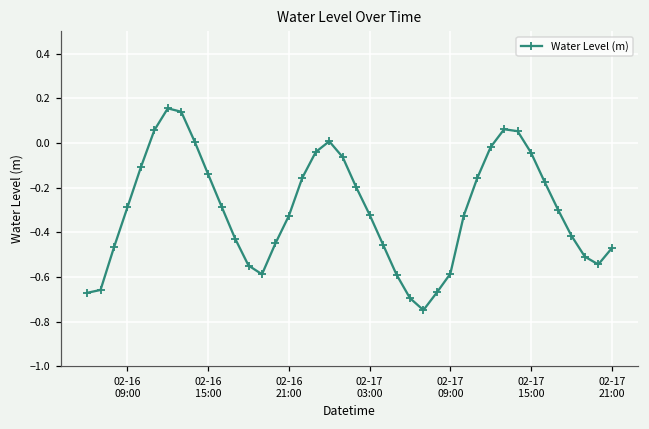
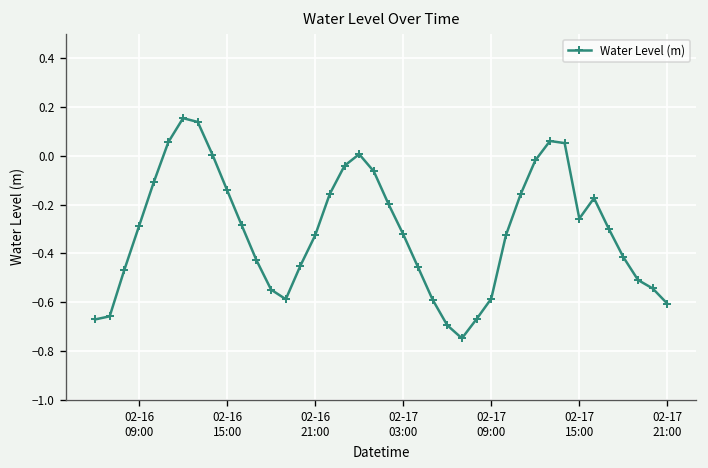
  {
    "02-16 09:00": -0.29,
    "02-16 15:00": -0.14,
    "02-16 21:00": -0.33,
    "02-17 03:00": -0.32,
    "02-17 09:00": -0.59,
-   "02-17 15:00": -0.04,
-   "02-17 21:00": -0.47
+   "02-17 15:00": -0.26,
+   "02-17 21:00": -0.61
  }
